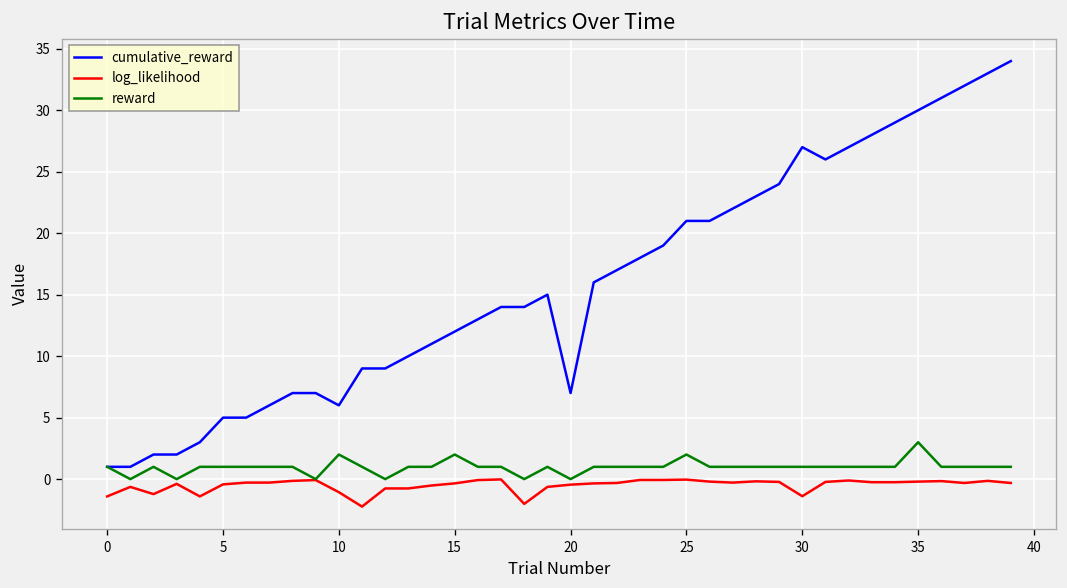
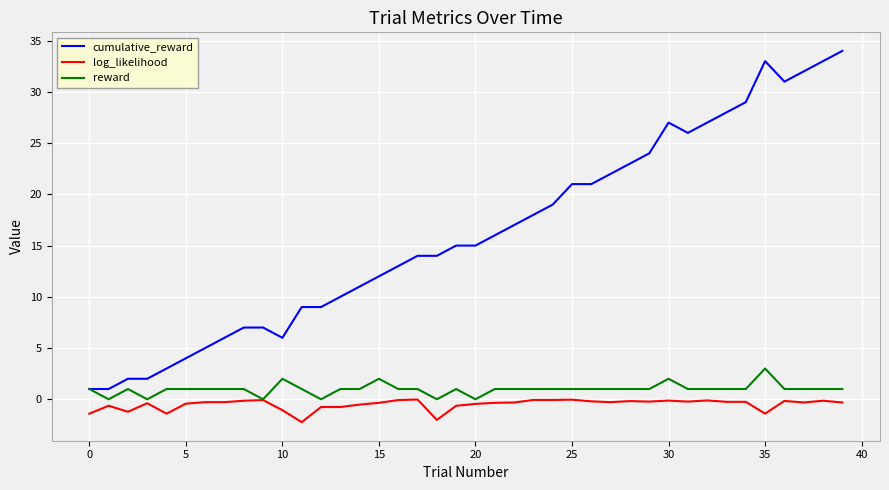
  {
    "cumulative_reward": {
-     "5": 5,
+     "5": 4,
      "10": 6,
      "15": 12,
-     "20": 7,
+     "20": 15,
      "25": 21,
      "30": 27,
-     "35": 30
+     "35": 33
    },
    "log_likelihood": {
      "0": -1.4,
      "5": -0.4,
      "10": -1.1,
      "15": -0.3,
      "20": -0.5,
      "25": 0.0,
-     "30": -1.4,
-     "35": -0.2
+     "30": -0.1,
+     "35": -1.4
    },
    "reward": {
      "5": 1,
      "10": 2,
      "15": 2,
      "20": 0,
-     "25": 2,
-     "30": 1,
+     "25": 1,
+     "30": 2,
      "35": 3
    }
  }
